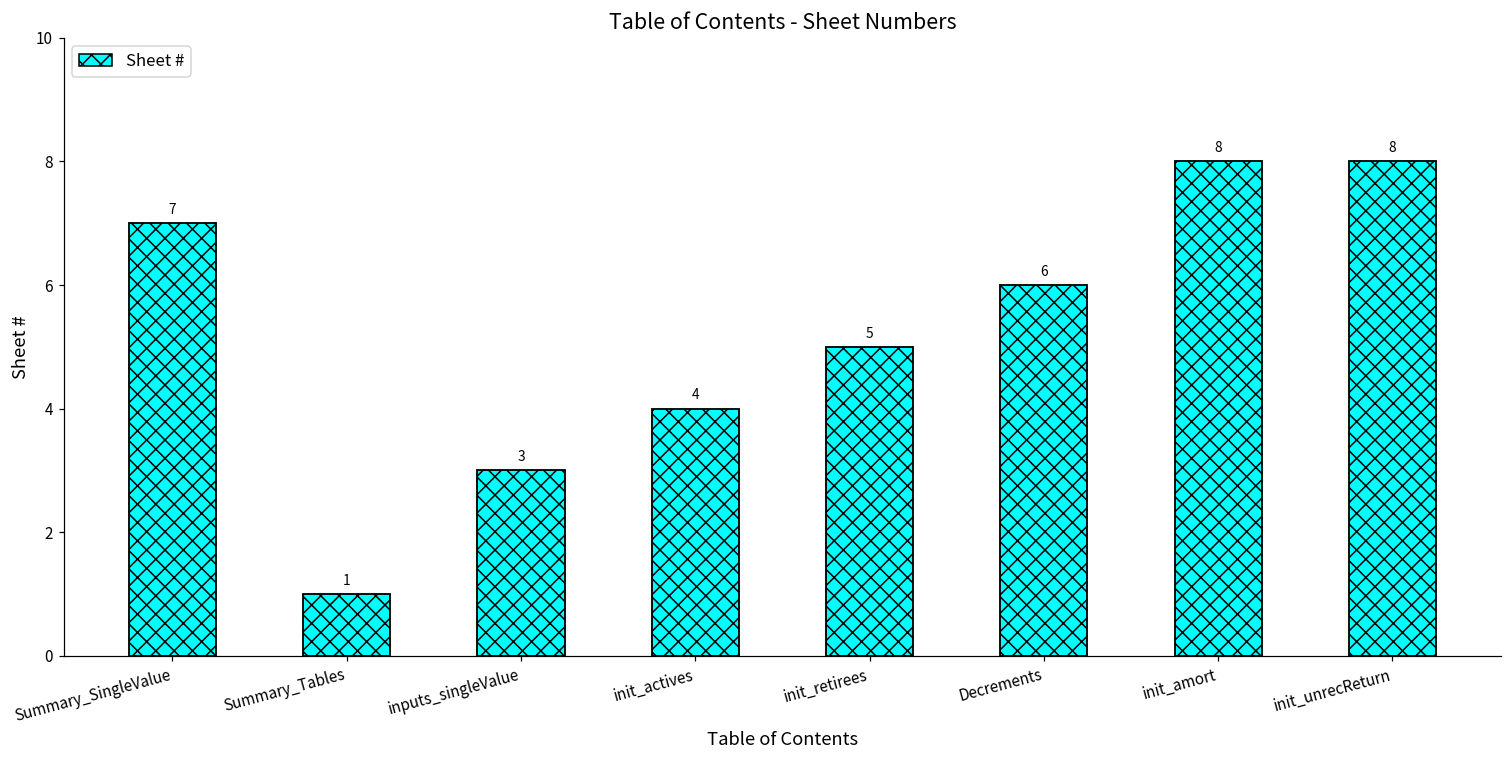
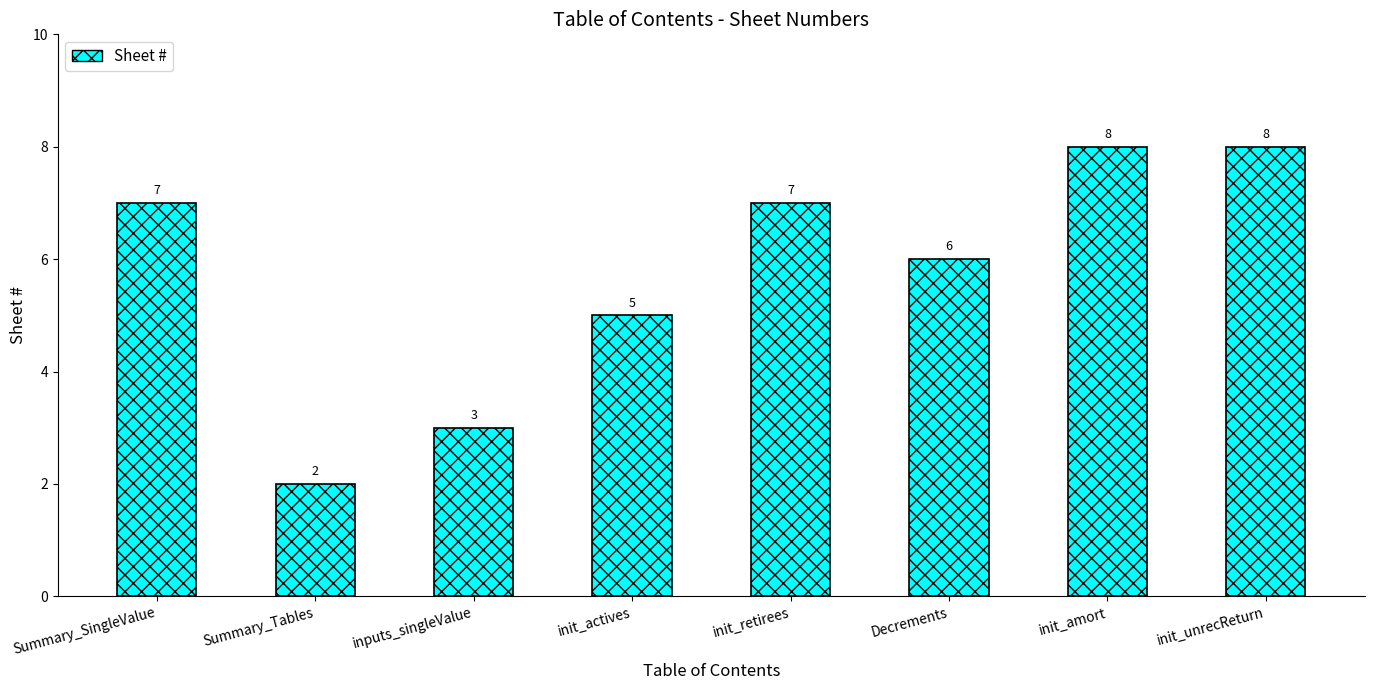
  {
    "Summary_SingleValue": 7,
-   "Summary_Tables": 1,
+   "Summary_Tables": 2,
    "inputs_singleValue": 3,
-   "init_actives": 4,
-   "init_retirees": 5,
+   "init_actives": 5,
+   "init_retirees": 7,
    "Decrements": 6,
    "init_amort": 8,
    "init_unrecReturn": 8
  }
